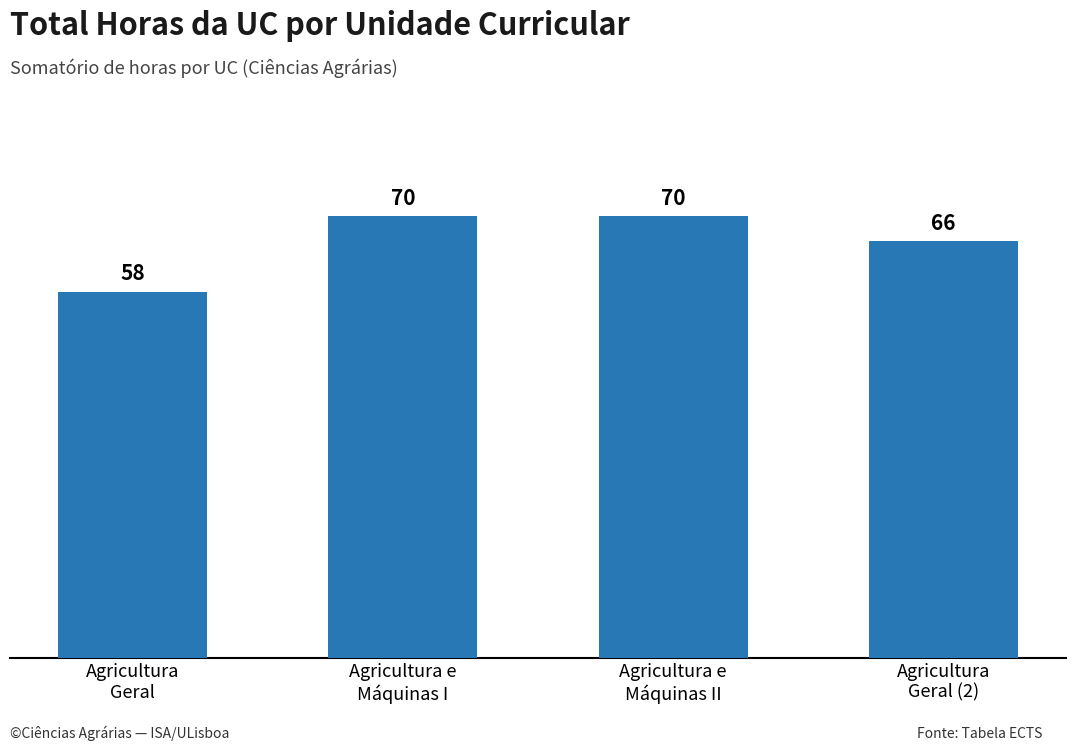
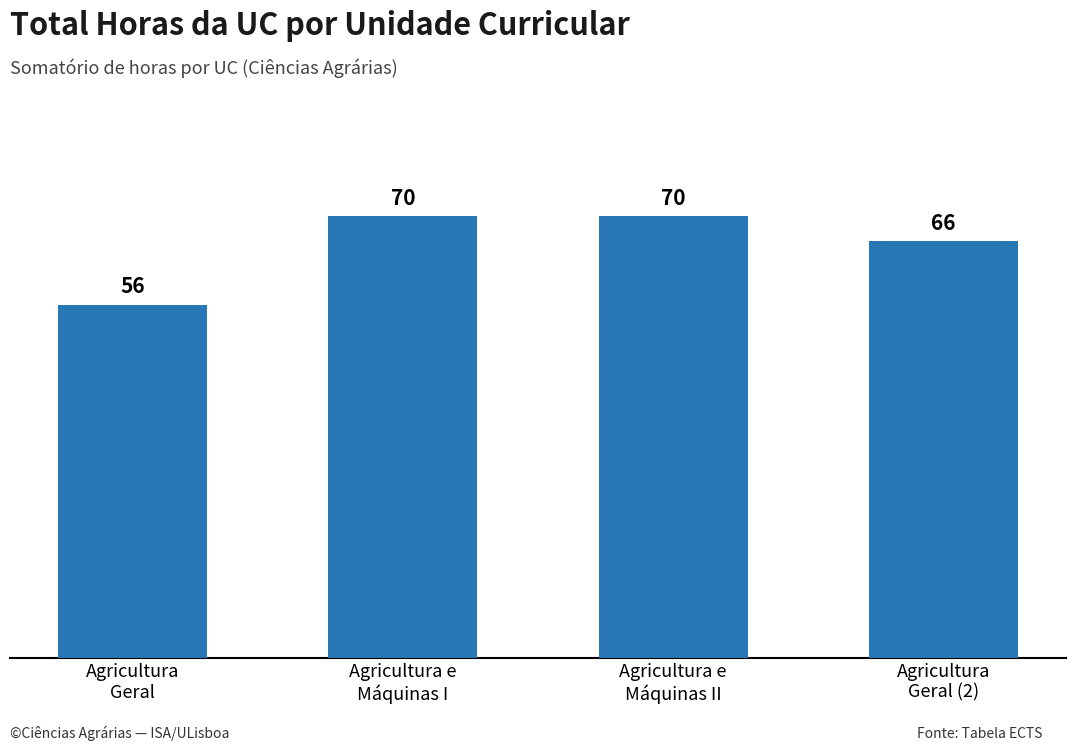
  {
-   "Agricultura Geral": 58,
+   "Agricultura Geral": 56,
    "Agricultura e Máquinas I": 70,
    "Agricultura e Máquinas II": 70,
    "Agricultura Geral (2)": 66
  }
